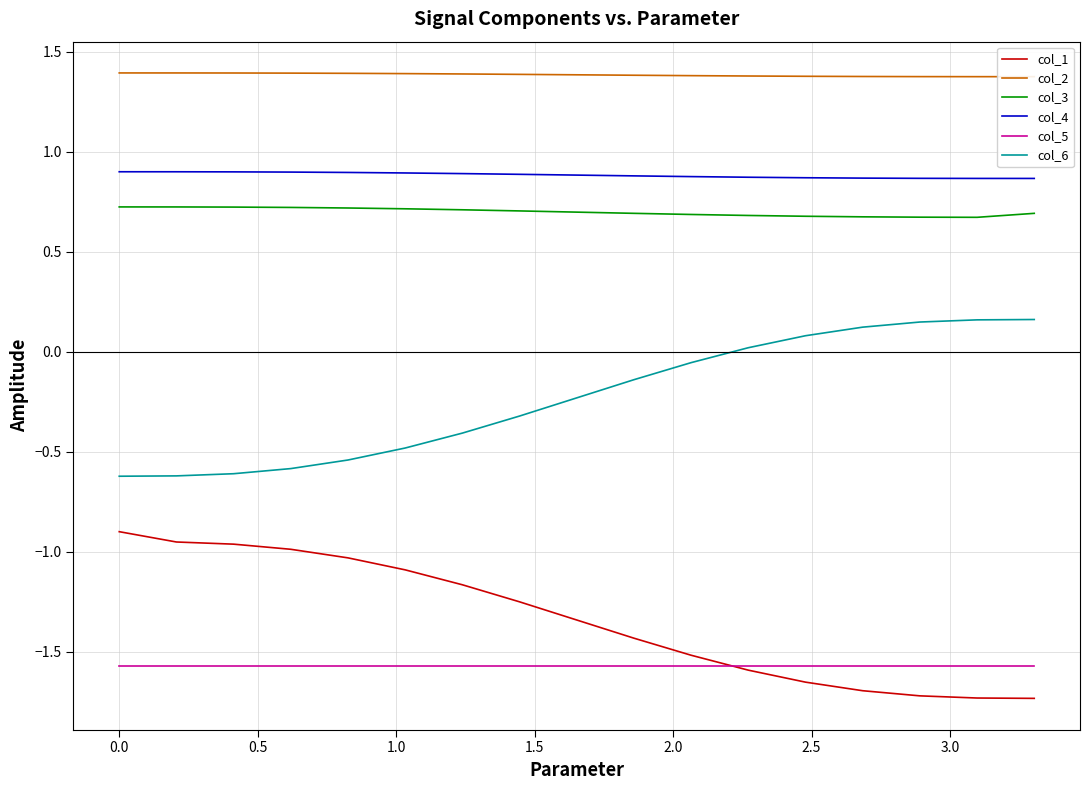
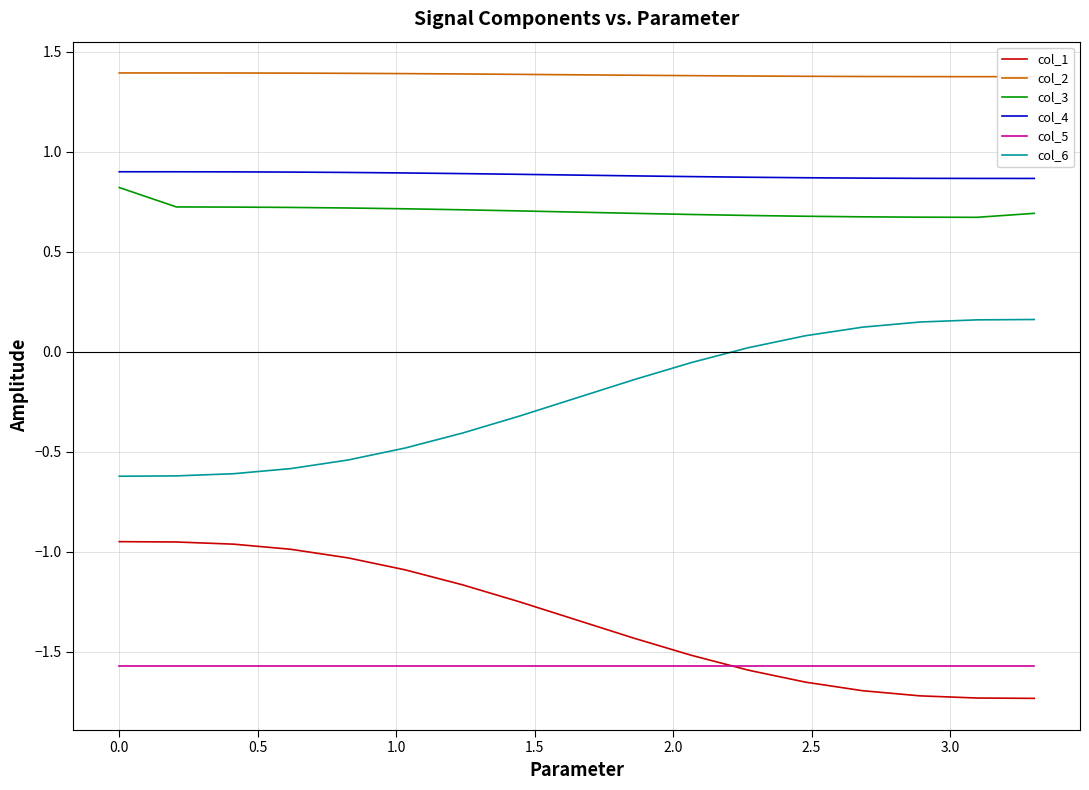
  {
    "col_1": {
-     "0.0": -0.90
+     "0.0": -0.95
    },
    "col_2": {
      "0.0": 1.39
    },
    "col_3": {
-     "0.0": 0.72
+     "0.0": 0.82
    },
    "col_4": {
      "0.0": 0.90
    },
    "col_5": {
      "0.0": -1.57
    },
    "col_6": {
      "0.0": -0.62
    }
  }
